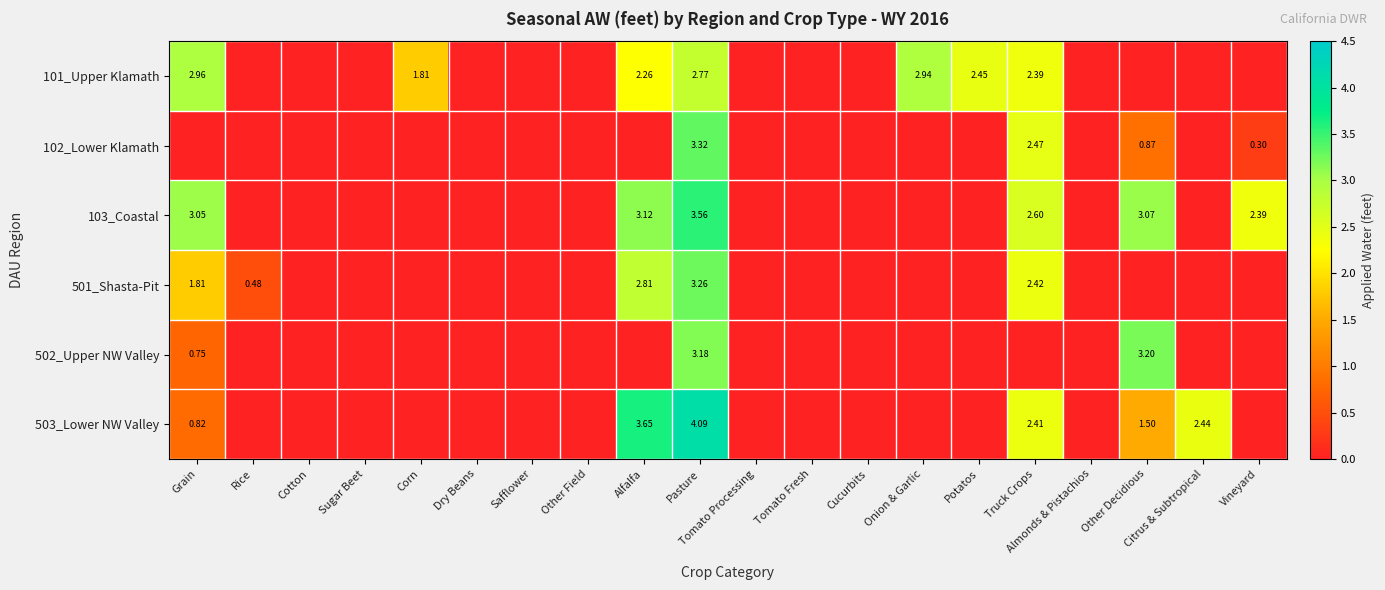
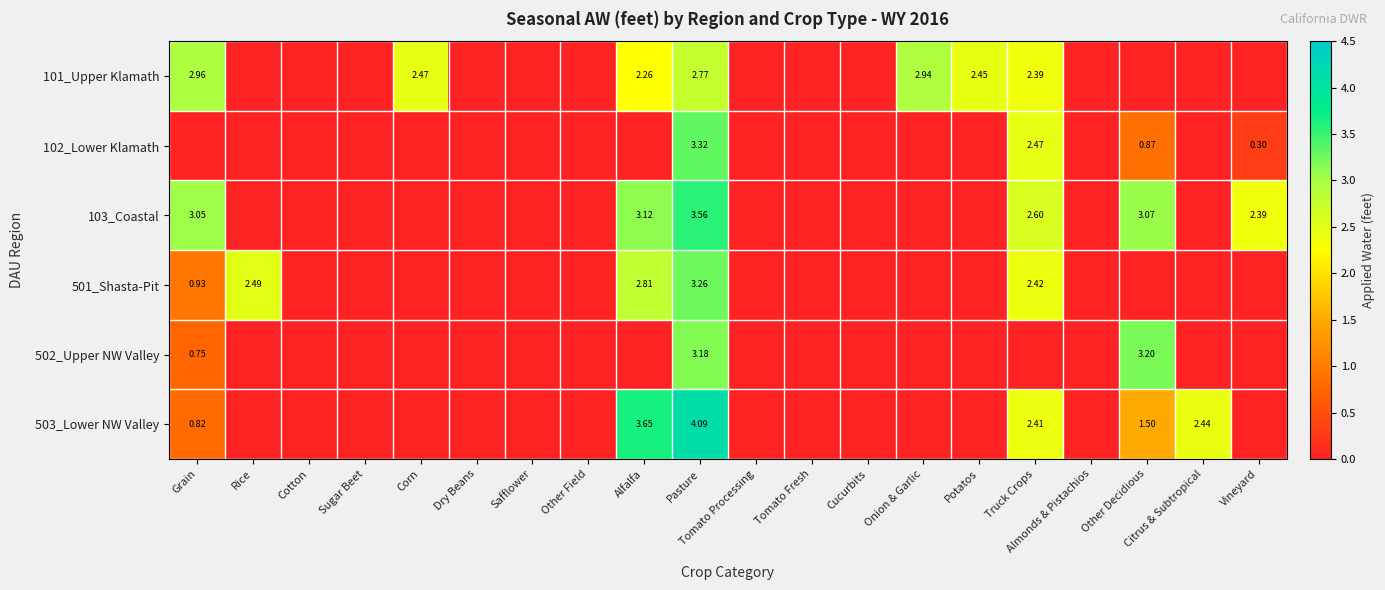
  {
    "101_Upper Klamath": {
      "Grain": 2.96,
-     "Corn": 1.81,
+     "Corn": 2.47,
      "Alfalfa": 2.26,
      "Pasture": 2.77,
      "Onion & Garlic": 2.94,
      "Potatos": 2.45,
      "Truck Crops": 2.39
    },
    "102_Lower Klamath": {
      "Pasture": 3.32,
      "Truck Crops": 2.47,
      "Other Decidious": 0.87,
      "Vineyard": 0.30
    },
    "103_Coastal": {
      "Grain": 3.05,
      "Alfalfa": 3.12,
      "Pasture": 3.56,
      "Truck Crops": 2.60,
      "Other Decidious": 3.07,
      "Vineyard": 2.39
    },
    "501_Shasta-Pit": {
-     "Grain": 1.81,
-     "Rice": 0.48,
+     "Grain": 0.93,
+     "Rice": 2.49,
      "Alfalfa": 2.81,
      "Pasture": 3.26,
      "Truck Crops": 2.42
    },
    "502_Upper NW Valley": {
      "Grain": 0.75,
      "Pasture": 3.18,
      "Other Decidious": 3.20
    },
    "503_Lower NW Valley": {
      "Grain": 0.82,
      "Alfalfa": 3.65,
      "Pasture": 4.09,
      "Truck Crops": 2.41,
      "Other Decidious": 1.50,
      "Citrus & Subtropical": 2.44
    }
  }
